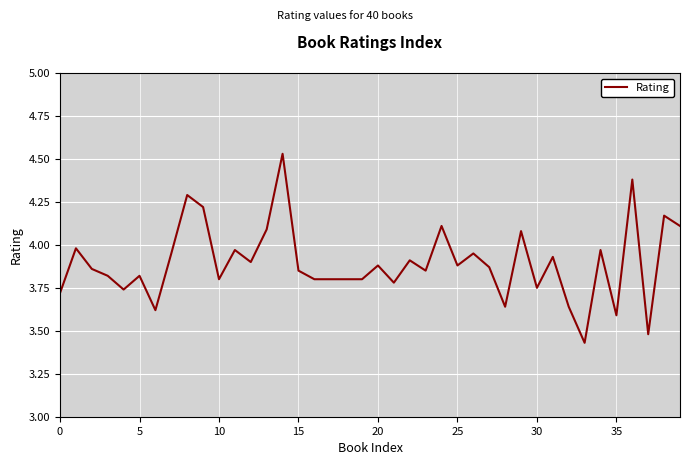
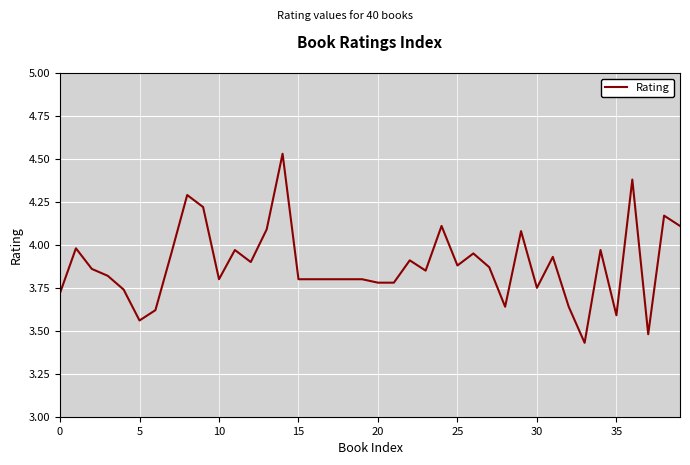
  {
    "0": 3.72,
-   "5": 3.82,
+   "5": 3.56,
    "10": 3.80,
-   "15": 3.85,
-   "20": 3.88,
+   "15": 3.80,
+   "20": 3.78,
    "25": 3.88,
    "30": 3.75,
    "35": 3.59
  }
